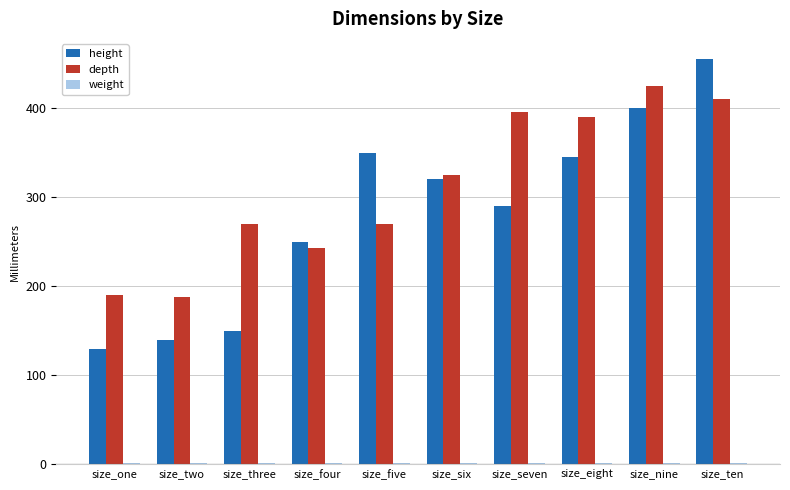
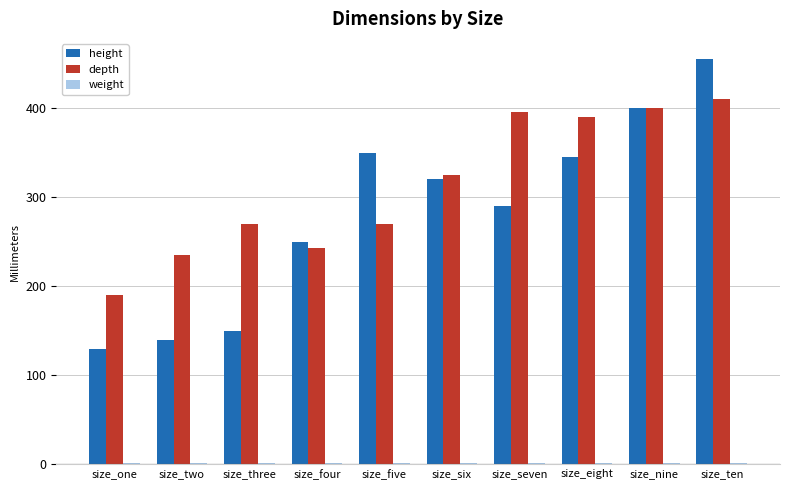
  {
    "height": {
      "size_one": 130,
      "size_two": 140,
      "size_three": 150,
      "size_four": 250,
      "size_five": 350,
      "size_six": 320,
      "size_seven": 290,
      "size_eight": 350,
      "size_nine": 400,
      "size_ten": 460
    },
    "depth": {
      "size_one": 190,
-     "size_two": 190,
+     "size_two": 240,
      "size_three": 270,
      "size_four": 240,
      "size_five": 270,
      "size_six": 330,
      "size_seven": 400,
      "size_eight": 390,
-     "size_nine": 430,
+     "size_nine": 400,
      "size_ten": 410
    }
  }
